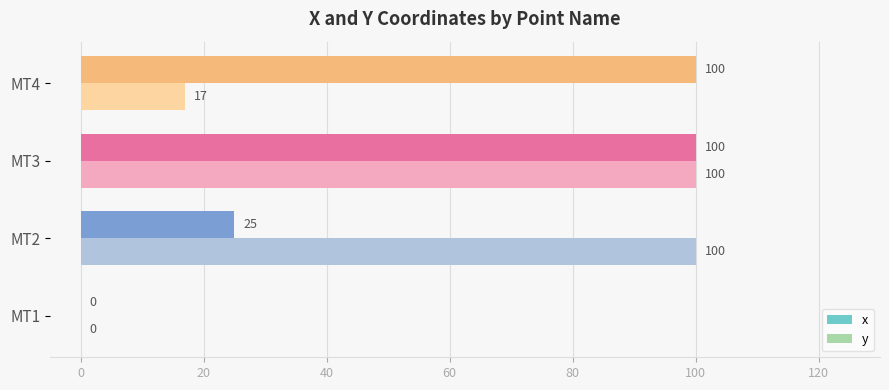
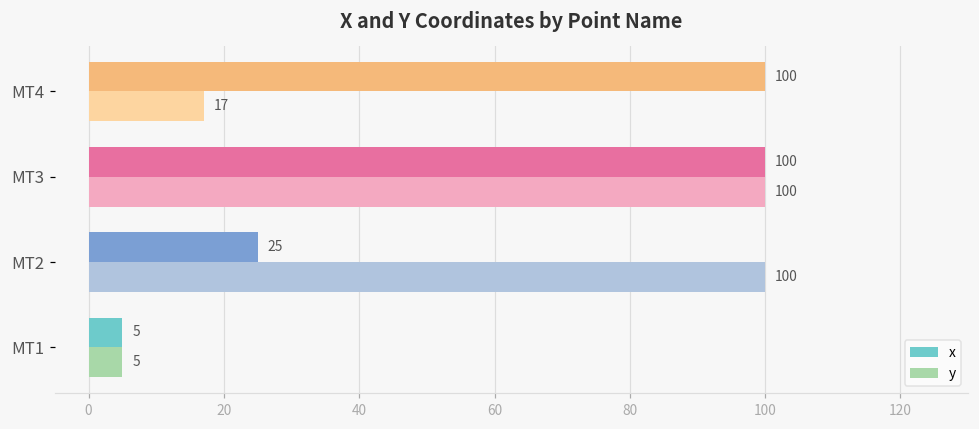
  {
    "x": {
      "MT4": 100,
      "MT3": 100,
      "MT2": 25,
-     "MT1": 0
+     "MT1": 5
    },
    "y": {
      "MT4": 17,
      "MT3": 100,
      "MT2": 100,
-     "MT1": 0
+     "MT1": 5
    }
  }
